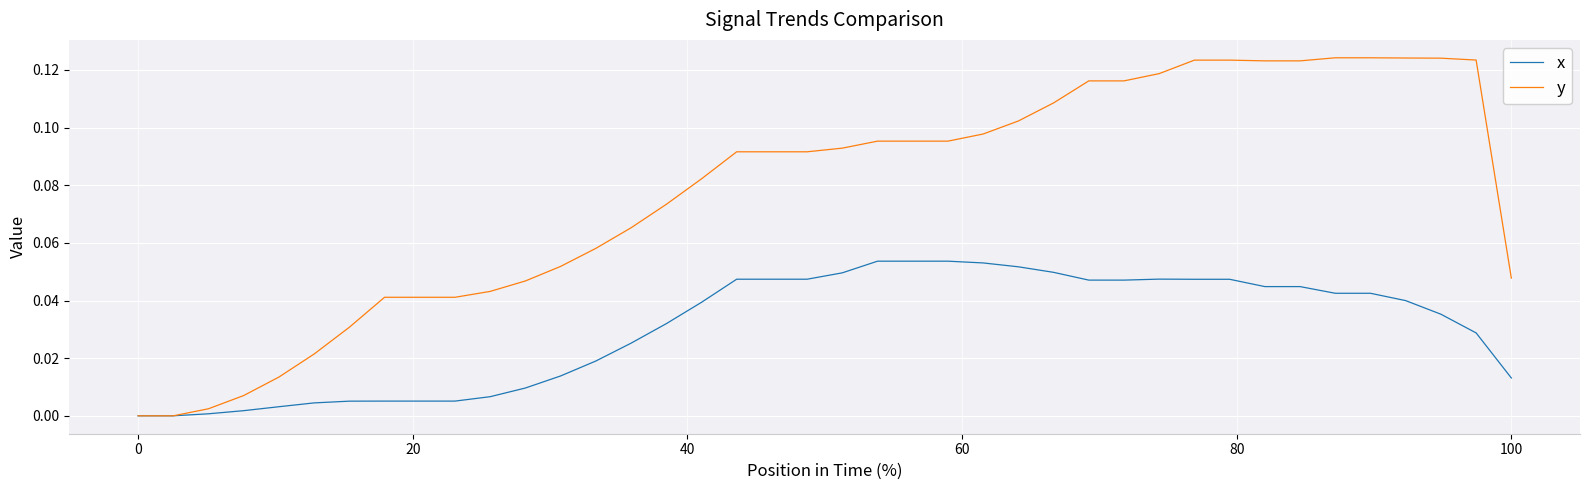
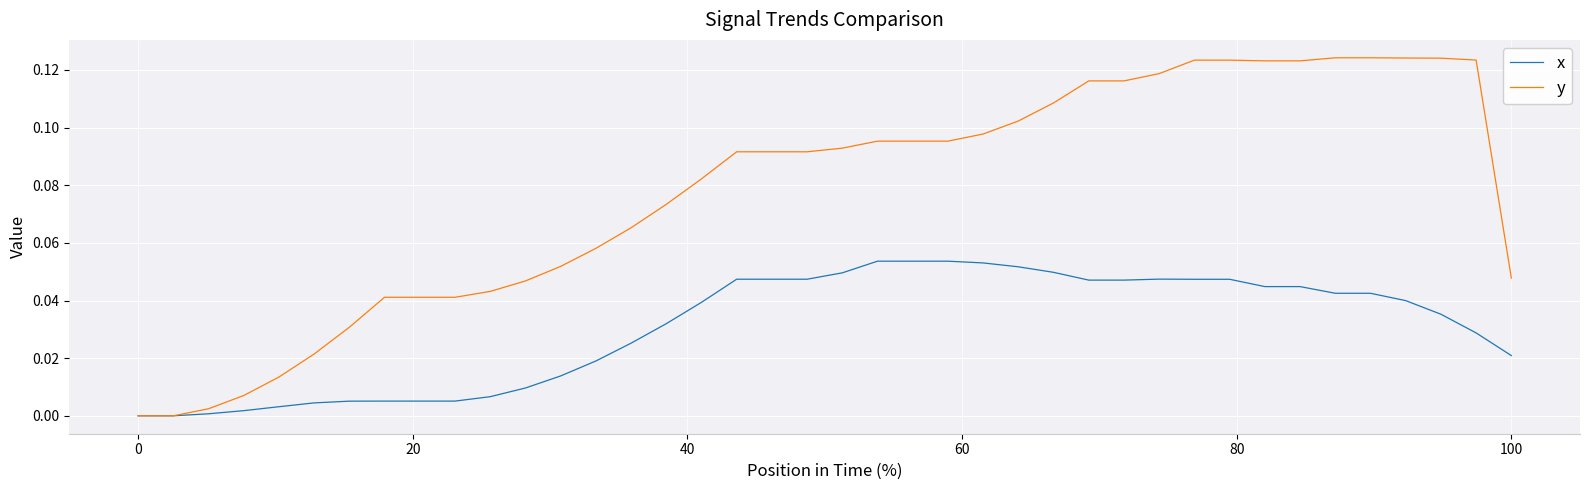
  {
    "x": {
-     "100": 0.013
+     "100": 0.021
    },
    "y": {
      "100": 0.048
    }
  }
